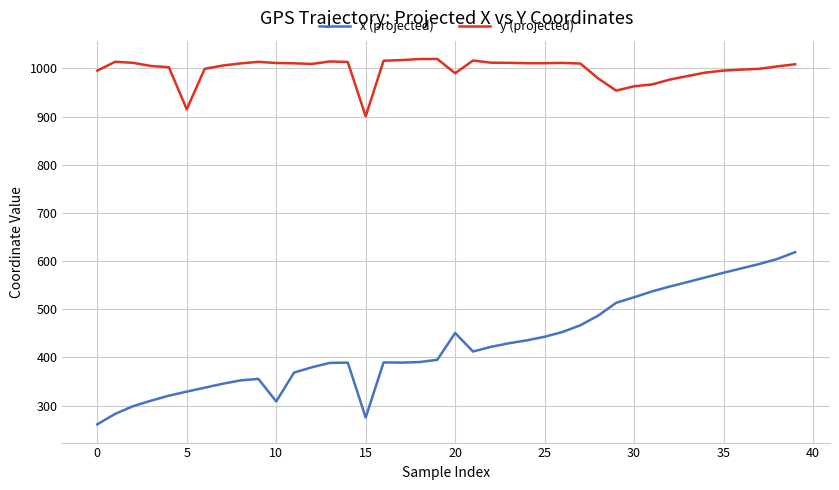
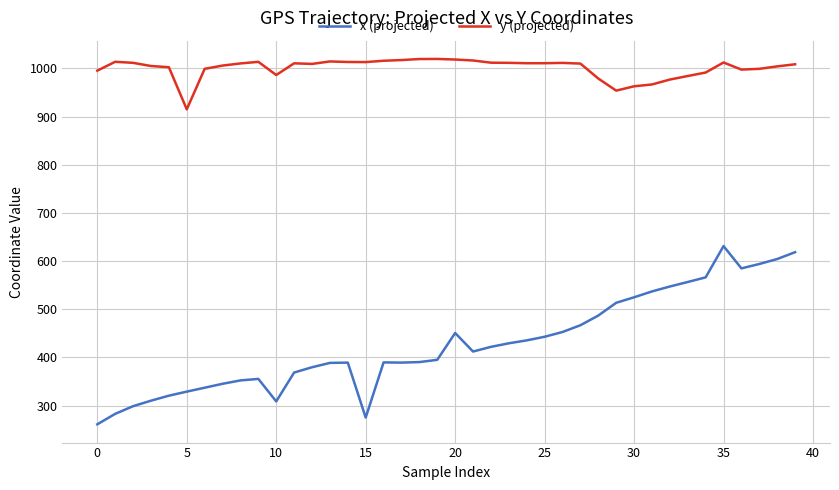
  {
    "x (projected)": {
      "0": 260,
      "5": 330,
      "10": 310,
      "15": 280,
      "20": 450,
      "25": 440,
      "30": 520,
-     "35": 580
+     "35": 630
    },
    "y (projected)": {
      "0": 1000,
      "5": 920,
-     "10": 1010,
-     "15": 900,
-     "20": 990,
+     "10": 990,
+     "15": 1010,
+     "20": 1020,
      "25": 1010,
      "30": 960,
-     "35": 1000
+     "35": 1010
    }
  }
